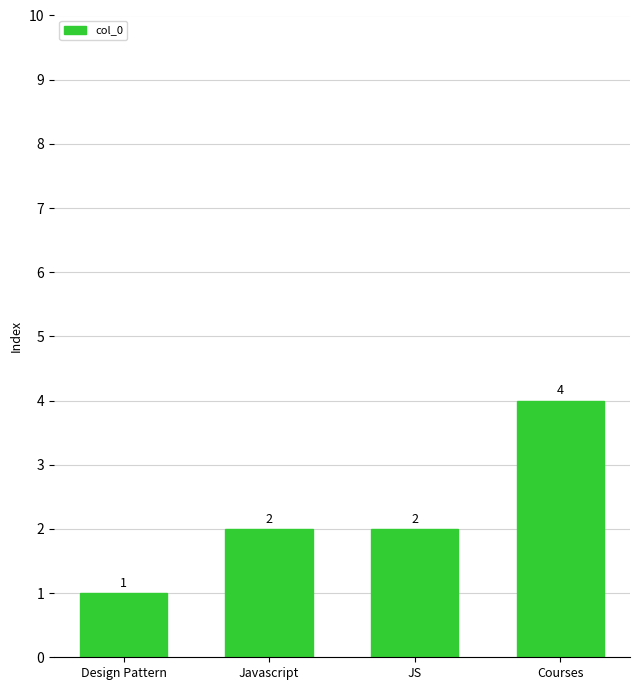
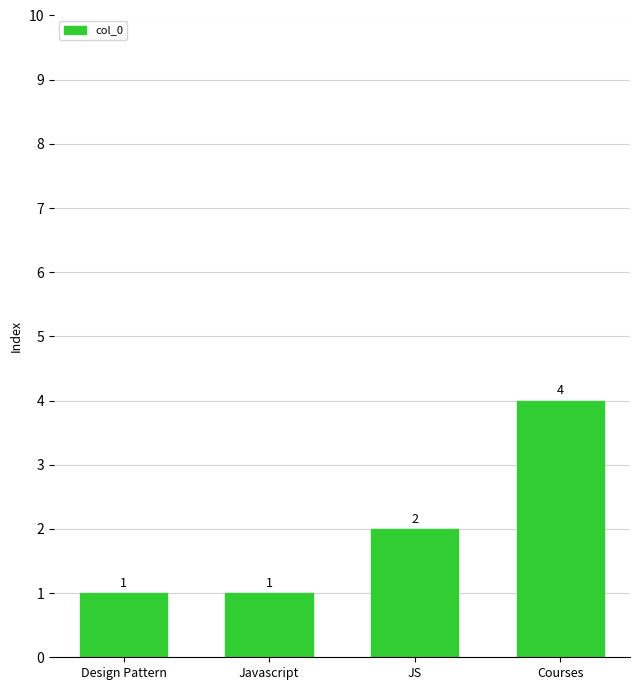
  {
    "Design Pattern": 1,
-   "Javascript": 2,
+   "Javascript": 1,
    "JS": 2,
    "Courses": 4
  }
